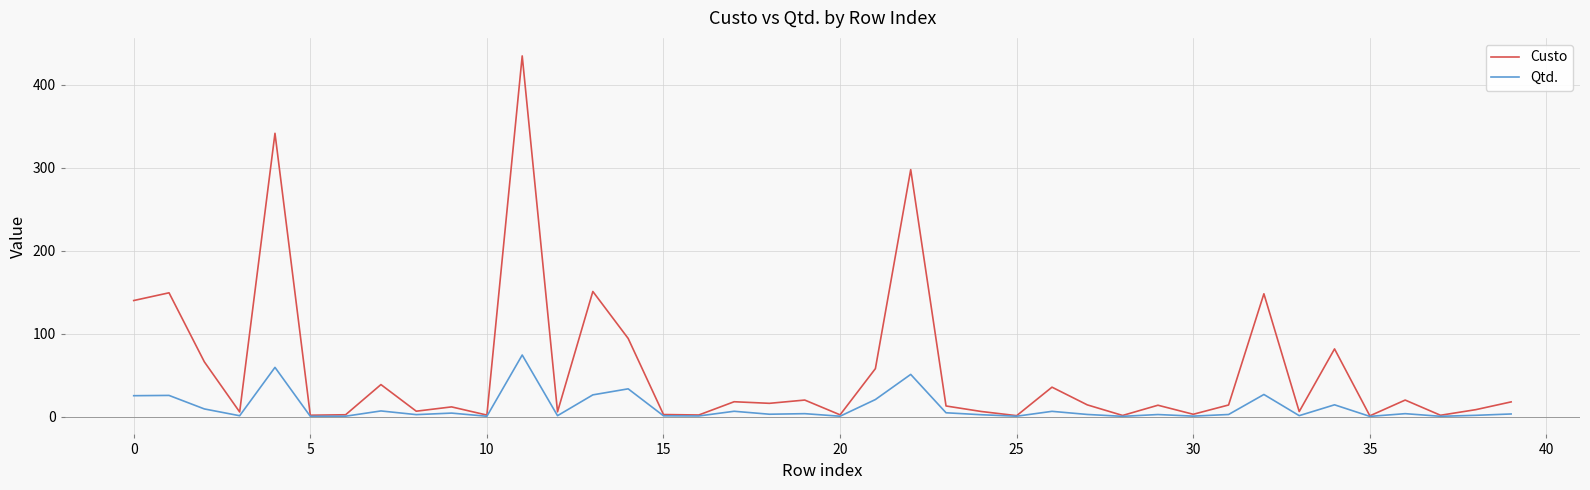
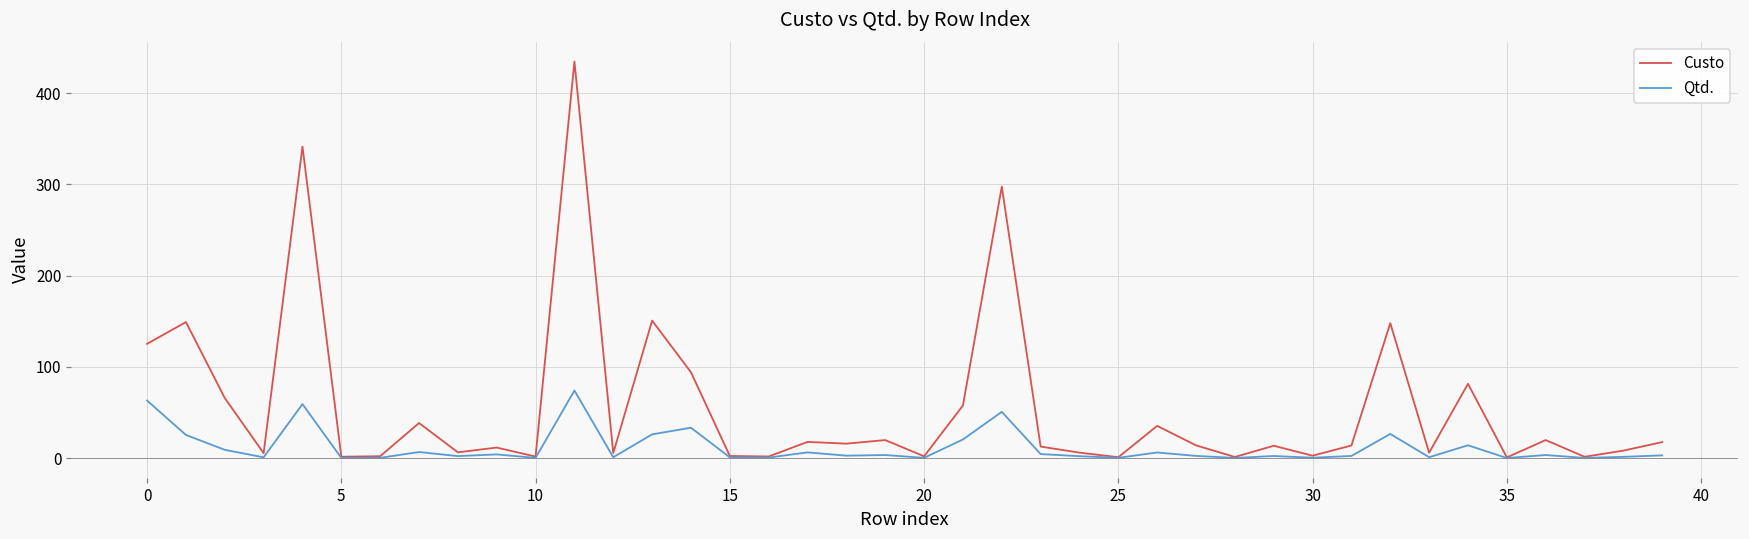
  {
    "Custo": {
-     "0": 140
+     "0": 130
    },
    "Qtd.": {
-     "0": 30
+     "0": 60
    }
  }
